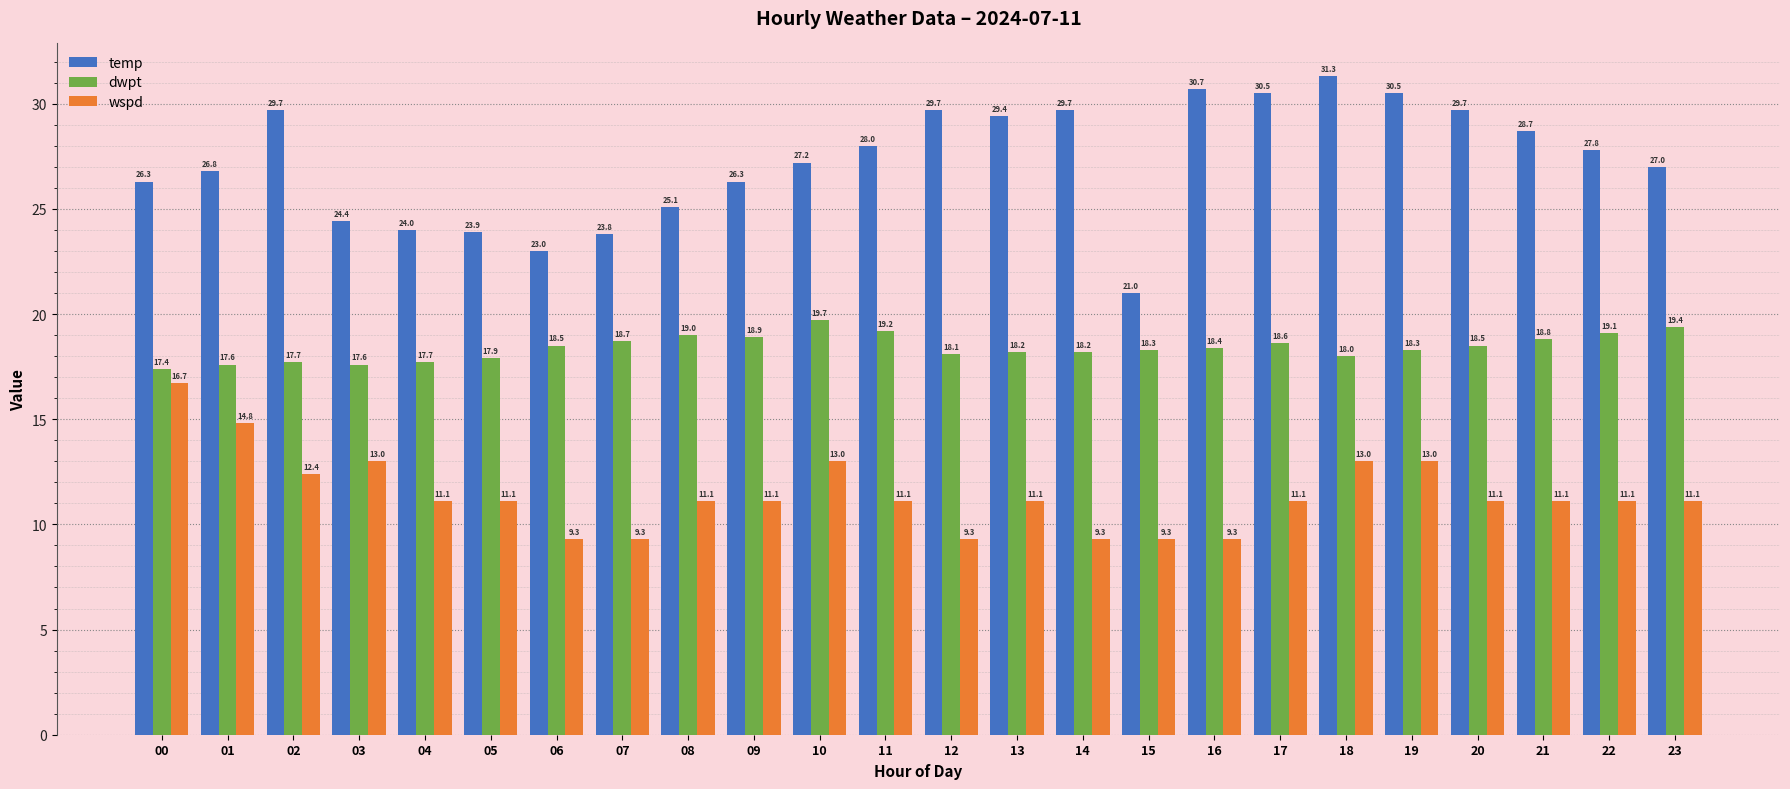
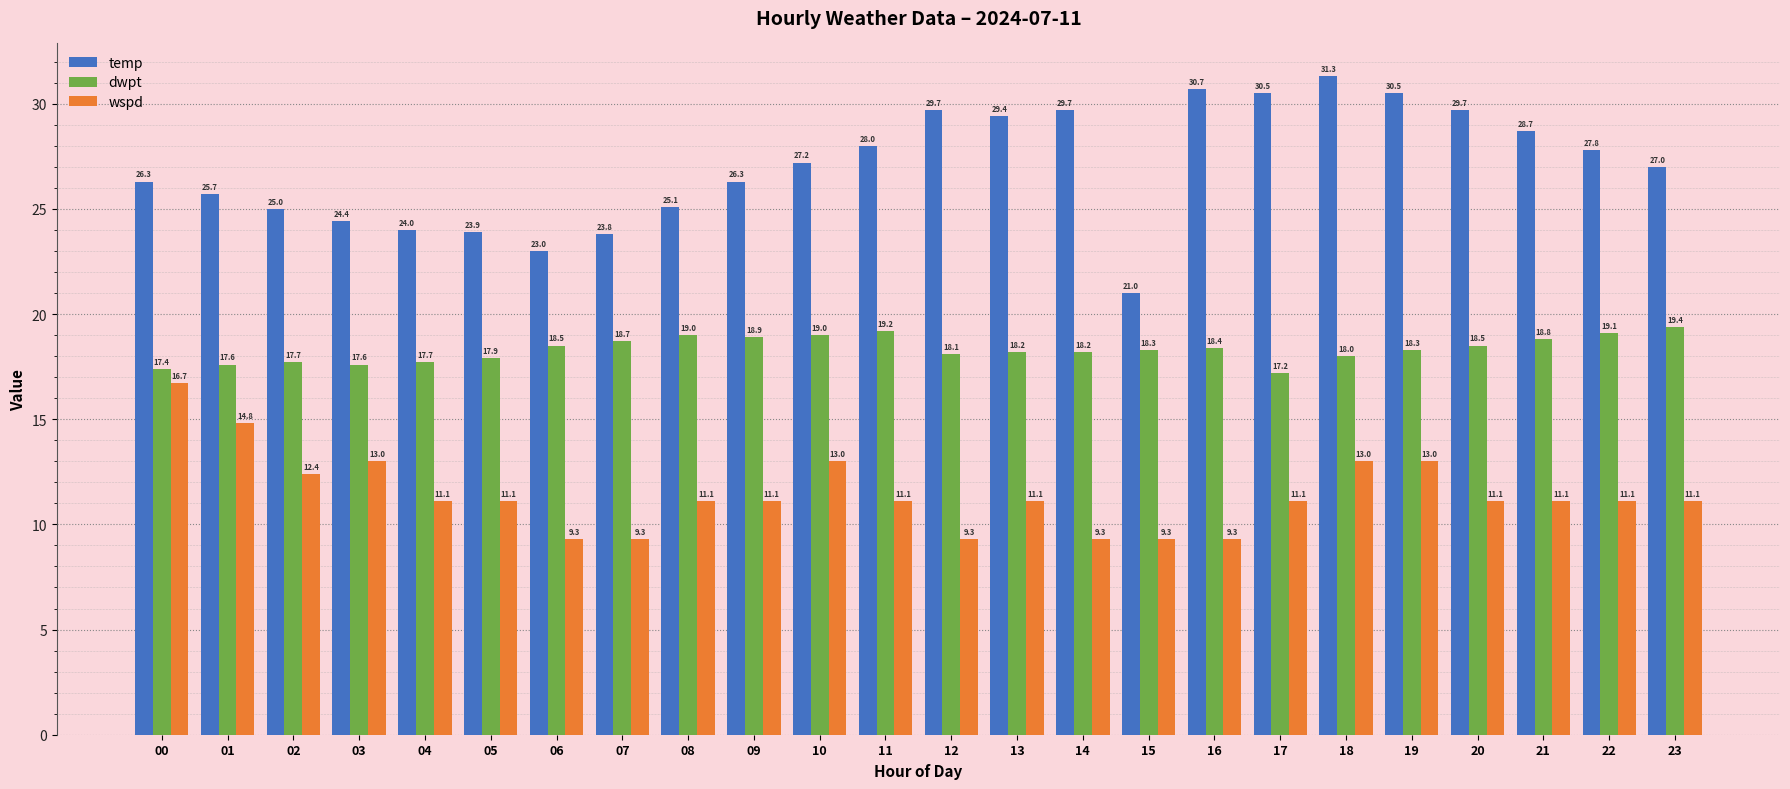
  {
    "temp": {
      "00": 26.3,
-     "01": 26.8,
-     "02": 29.7,
+     "01": 25.7,
+     "02": 25.0,
      "03": 24.4,
      "04": 24.0,
      "05": 23.9,
      "06": 23.0,
      "07": 23.8,
      "08": 25.1,
      "09": 26.3,
      "10": 27.2,
      "11": 28.0,
      "12": 29.7,
      "13": 29.4,
      "14": 29.7,
      "15": 21.0,
      "16": 30.7,
      "17": 30.5,
      "18": 31.3,
      "19": 30.5,
      "20": 29.7,
      "21": 28.7,
      "22": 27.8,
      "23": 27.0
    },
    "dwpt": {
      "00": 17.4,
      "01": 17.6,
      "02": 17.7,
      "03": 17.6,
      "04": 17.7,
      "05": 17.9,
      "06": 18.5,
      "07": 18.7,
      "08": 19.0,
      "09": 18.9,
-     "10": 19.7,
+     "10": 19.0,
      "11": 19.2,
      "12": 18.1,
      "13": 18.2,
      "14": 18.2,
      "15": 18.3,
      "16": 18.4,
-     "17": 18.6,
+     "17": 17.2,
      "18": 18.0,
      "19": 18.3,
      "20": 18.5,
      "21": 18.8,
      "22": 19.1,
      "23": 19.4
    },
    "wspd": {
      "00": 16.7,
      "01": 14.8,
      "02": 12.4,
      "03": 13.0,
      "04": 11.1,
      "05": 11.1,
      "06": 9.3,
      "07": 9.3,
      "08": 11.1,
      "09": 11.1,
      "10": 13.0,
      "11": 11.1,
      "12": 9.3,
      "13": 11.1,
      "14": 9.3,
      "15": 9.3,
      "16": 9.3,
      "17": 11.1,
      "18": 13.0,
      "19": 13.0,
      "20": 11.1,
      "21": 11.1,
      "22": 11.1,
      "23": 11.1
    }
  }
